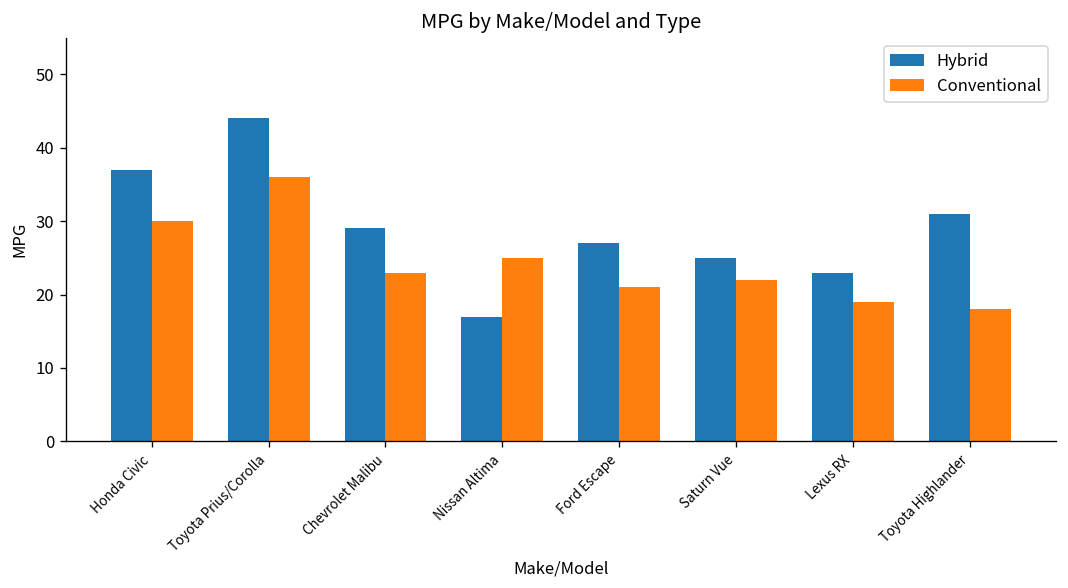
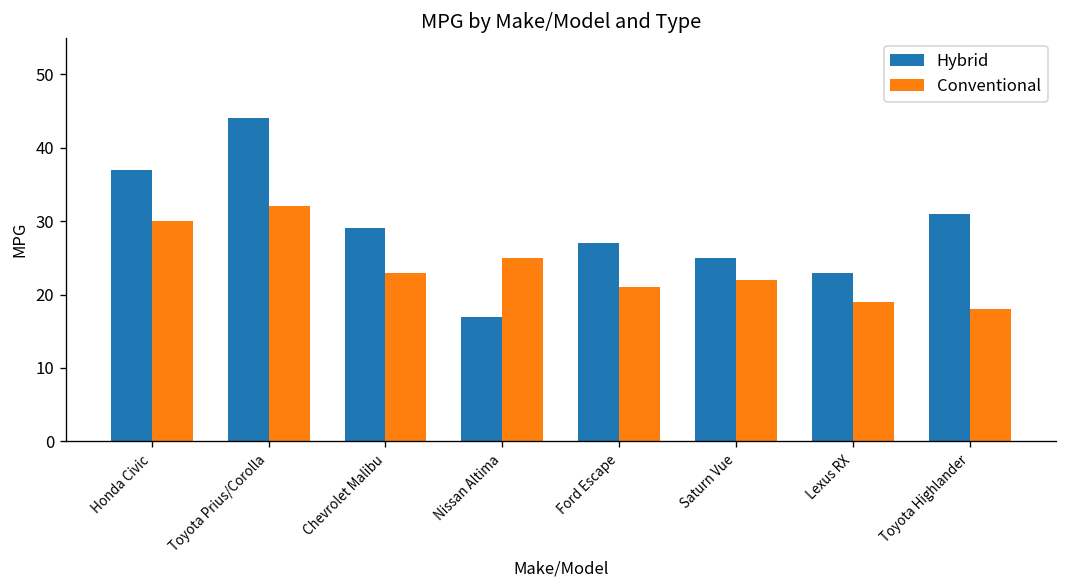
  {
    "Hybrid": {
      "Honda Civic": 37,
      "Toyota Prius/Corolla": 44,
      "Chevrolet Malibu": 29,
      "Nissan Altima": 17,
      "Ford Escape": 27,
      "Saturn Vue": 25,
      "Lexus RX": 23,
      "Toyota Highlander": 31
    },
    "Conventional": {
      "Honda Civic": 30,
-     "Toyota Prius/Corolla": 36,
+     "Toyota Prius/Corolla": 32,
      "Chevrolet Malibu": 23,
      "Nissan Altima": 25,
      "Ford Escape": 21,
      "Saturn Vue": 22,
      "Lexus RX": 19,
      "Toyota Highlander": 18
    }
  }
